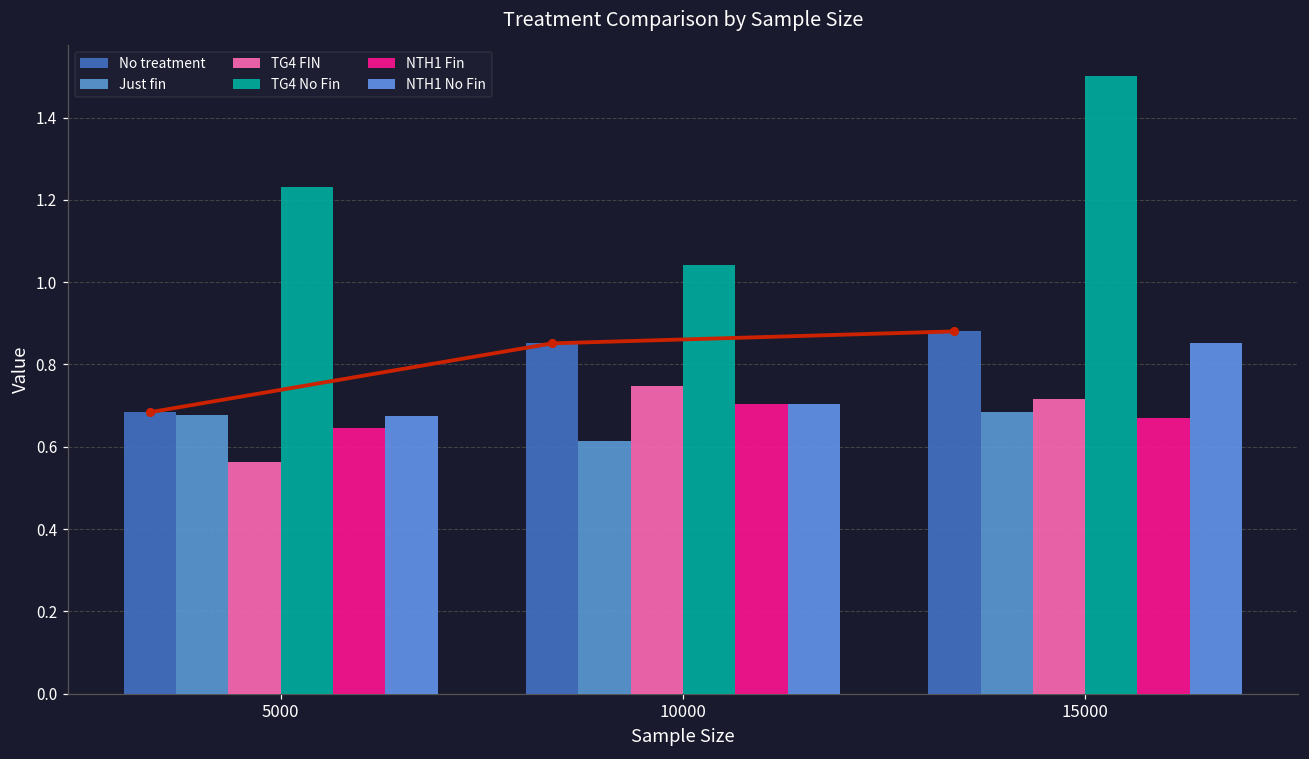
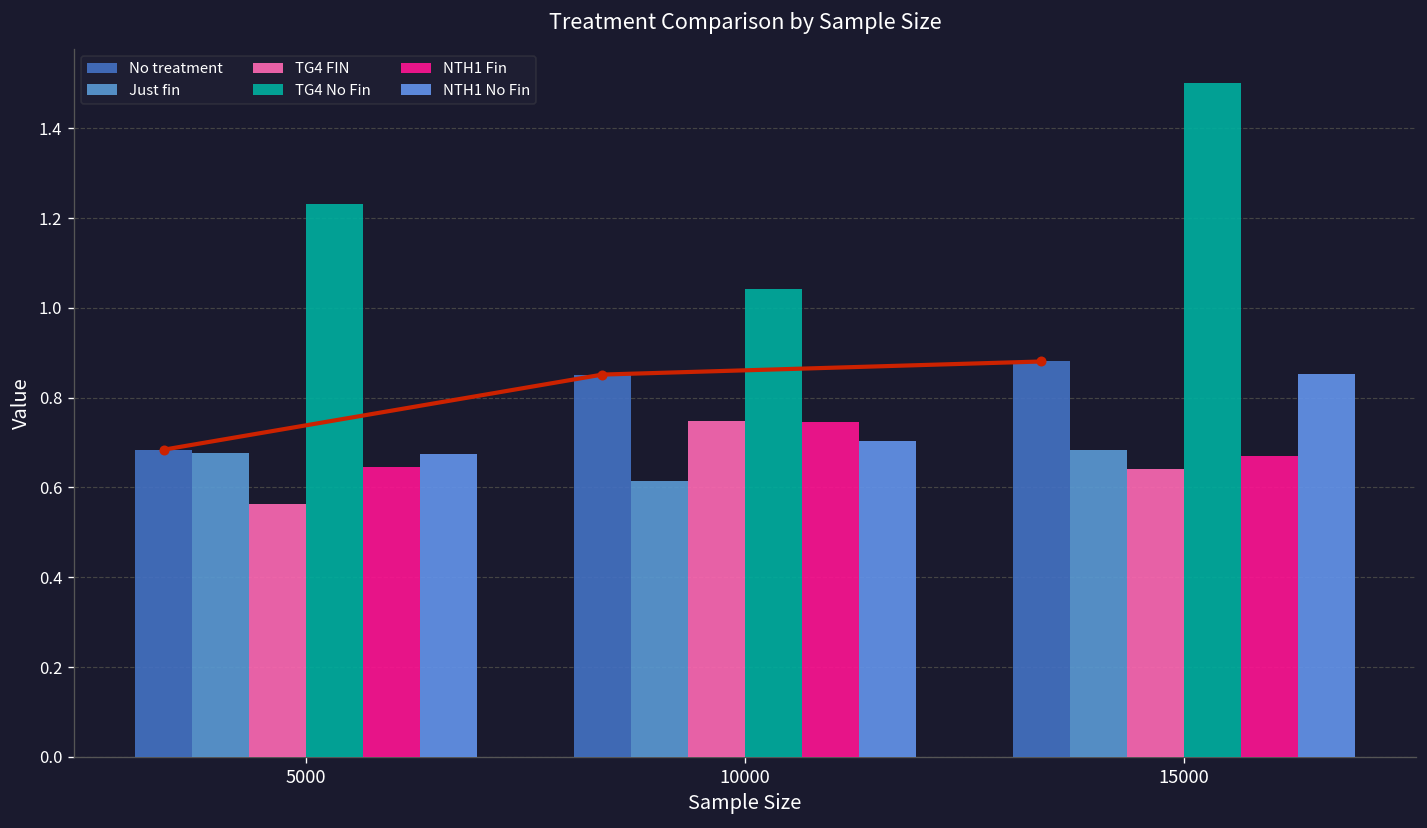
  {
    "TG4 FIN": {
      "5000": 0.56,
      "10000": 0.75,
-     "15000": 0.72
+     "15000": 0.64
    },
    "TG4 No Fin": {
      "5000": 1.23,
      "10000": 1.04,
      "15000": 1.50
    },
    "NTH1 Fin": {
      "5000": 0.65,
-     "10000": 0.71,
+     "10000": 0.75,
      "15000": 0.67
    }
  }
